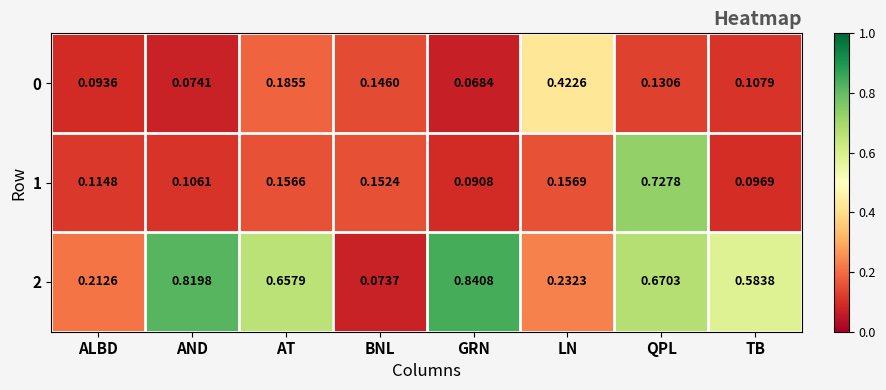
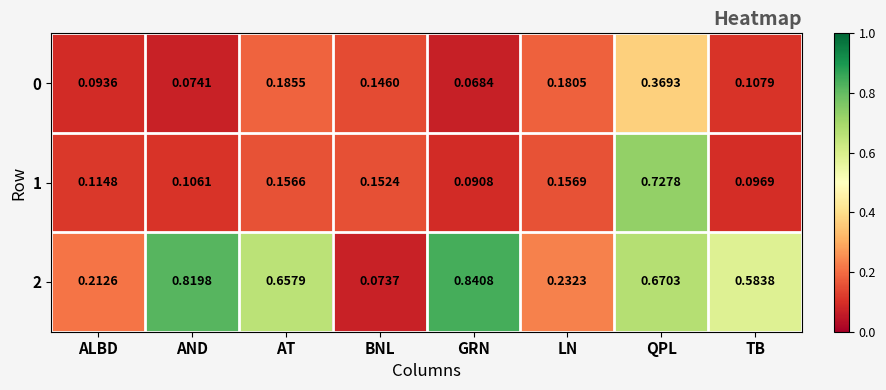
  {
    "0": {
      "ALBD": 0.0936,
      "AND": 0.0741,
      "AT": 0.1855,
      "BNL": 0.1460,
      "GRN": 0.0684,
-     "LN": 0.4226,
-     "QPL": 0.1306,
+     "LN": 0.1805,
+     "QPL": 0.3693,
      "TB": 0.1079
    },
    "1": {
      "ALBD": 0.1148,
      "AND": 0.1061,
      "AT": 0.1566,
      "BNL": 0.1524,
      "GRN": 0.0908,
      "LN": 0.1569,
      "QPL": 0.7278,
      "TB": 0.0969
    },
    "2": {
      "ALBD": 0.2126,
      "AND": 0.8198,
      "AT": 0.6579,
      "BNL": 0.0737,
      "GRN": 0.8408,
      "LN": 0.2323,
      "QPL": 0.6703,
      "TB": 0.5838
    }
  }
